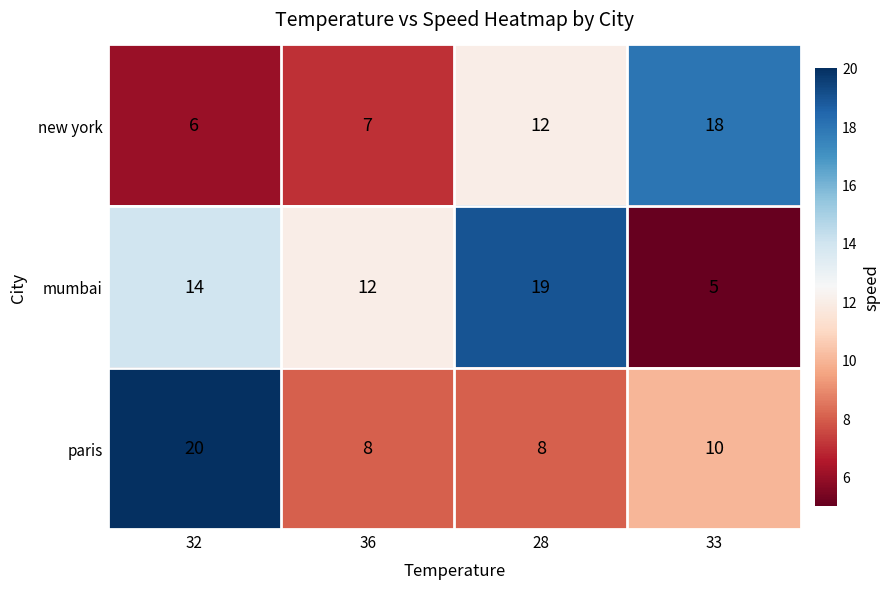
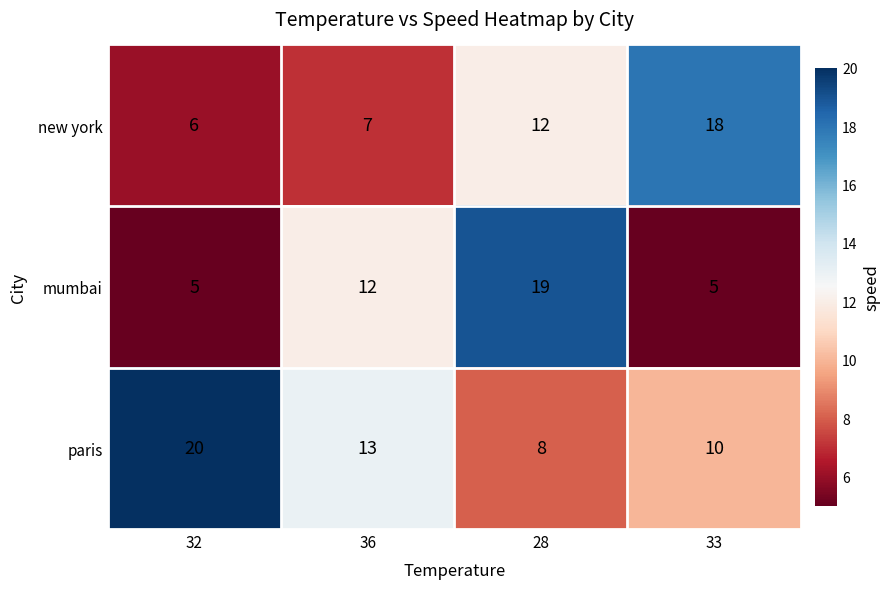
  {
    "new york": {
      "32": 6,
      "36": 7,
      "28": 12,
      "33": 18
    },
    "mumbai": {
-     "32": 14,
+     "32": 5,
      "36": 12,
      "28": 19,
      "33": 5
    },
    "paris": {
      "32": 20,
-     "36": 8,
+     "36": 13,
      "28": 8,
      "33": 10
    }
  }
